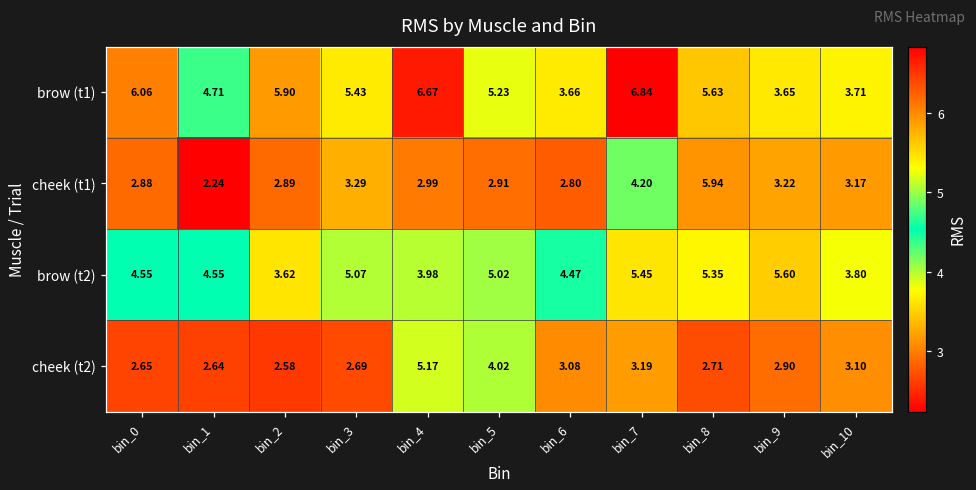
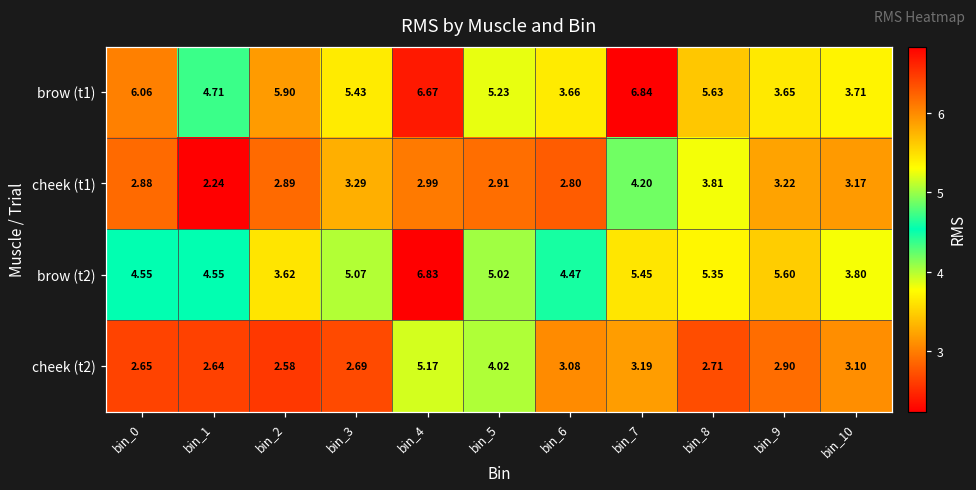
  {
    "brow (t1)": {
      "bin_0": 6.06,
      "bin_1": 4.71,
      "bin_2": 5.90,
      "bin_3": 5.43,
      "bin_4": 6.67,
      "bin_5": 5.23,
      "bin_6": 3.66,
      "bin_7": 6.84,
      "bin_8": 5.63,
      "bin_9": 3.65,
      "bin_10": 3.71
    },
    "cheek (t1)": {
      "bin_0": 2.88,
      "bin_1": 2.24,
      "bin_2": 2.89,
      "bin_3": 3.29,
      "bin_4": 2.99,
      "bin_5": 2.91,
      "bin_6": 2.80,
      "bin_7": 4.20,
-     "bin_8": 5.94,
+     "bin_8": 3.81,
      "bin_9": 3.22,
      "bin_10": 3.17
    },
    "brow (t2)": {
      "bin_0": 4.55,
      "bin_1": 4.55,
      "bin_2": 3.62,
      "bin_3": 5.07,
-     "bin_4": 3.98,
+     "bin_4": 6.83,
      "bin_5": 5.02,
      "bin_6": 4.47,
      "bin_7": 5.45,
      "bin_8": 5.35,
      "bin_9": 5.60,
      "bin_10": 3.80
    },
    "cheek (t2)": {
      "bin_0": 2.65,
      "bin_1": 2.64,
      "bin_2": 2.58,
      "bin_3": 2.69,
      "bin_4": 5.17,
      "bin_5": 4.02,
      "bin_6": 3.08,
      "bin_7": 3.19,
      "bin_8": 2.71,
      "bin_9": 2.90,
      "bin_10": 3.10
    }
  }
